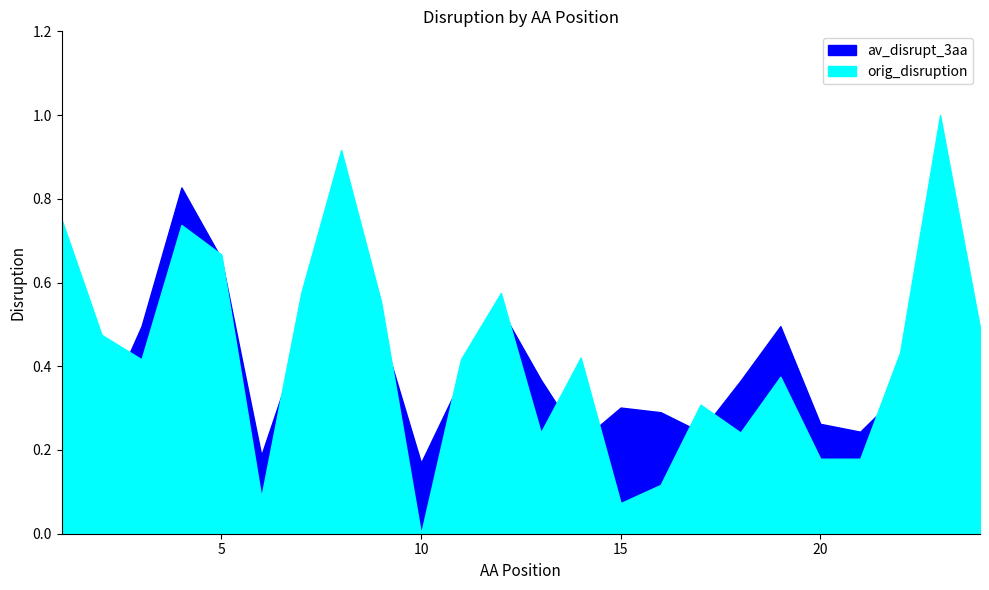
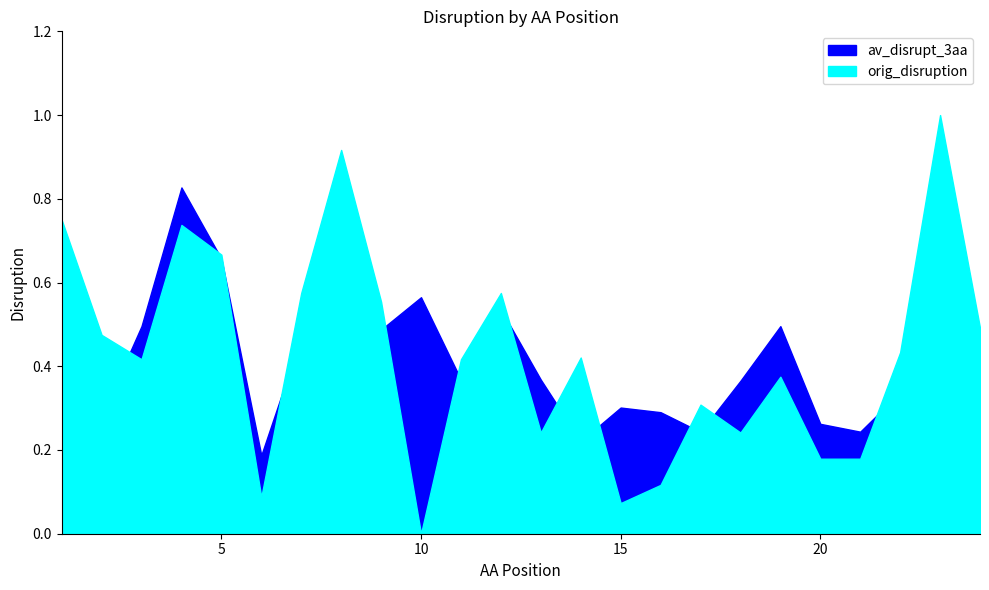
  {
    "av_disrupt_3aa": {
-     "10": 0.17,
+     "10": 0.56,
      "15": 0.30,
      "20": 0.26
    },
    "orig_disruption": {
      "5": 0.67,
      "10": 0.00,
      "15": 0.07,
      "20": 0.18
    }
  }
